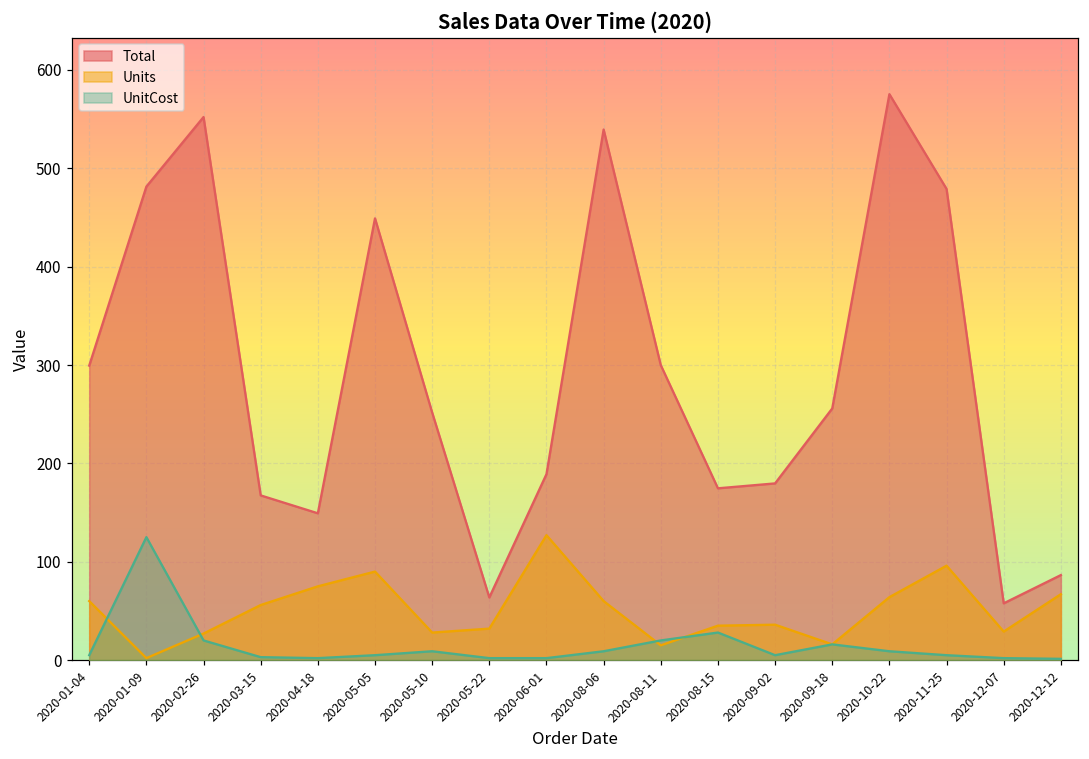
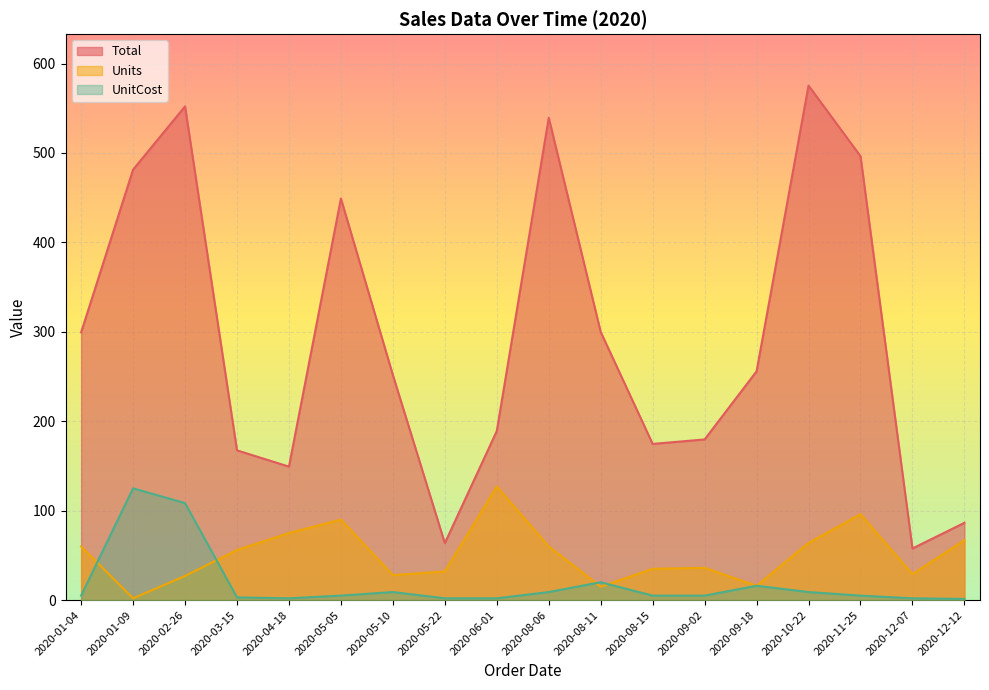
  {
    "Total": {
      "2020-01-04": 300,
      "2020-01-09": 480,
      "2020-02-26": 550,
      "2020-03-15": 170,
      "2020-04-18": 150,
      "2020-05-05": 450,
      "2020-05-10": 250,
      "2020-05-22": 60,
      "2020-06-01": 190,
      "2020-08-06": 540,
      "2020-08-11": 300,
      "2020-08-15": 170,
      "2020-09-02": 180,
      "2020-09-18": 260,
      "2020-10-22": 580,
-     "2020-11-25": 480,
+     "2020-11-25": 500,
      "2020-12-07": 60,
      "2020-12-12": 90
    },
    "Units": {
      "2020-01-04": 60,
      "2020-01-09": 0,
      "2020-02-26": 30,
      "2020-03-15": 60,
      "2020-04-18": 80,
      "2020-05-05": 90,
      "2020-05-10": 30,
      "2020-05-22": 30,
      "2020-06-01": 130,
      "2020-08-06": 60,
      "2020-08-11": 20,
      "2020-08-15": 40,
      "2020-09-02": 40,
      "2020-10-22": 60,
      "2020-11-25": 100,
      "2020-12-07": 30,
      "2020-12-12": 70
    },
    "UnitCost": {
      "2020-01-04": 0,
      "2020-01-09": 130,
-     "2020-02-26": 20,
+     "2020-02-26": 110,
      "2020-03-15": 0,
      "2020-04-18": 0,
      "2020-05-05": 0,
      "2020-05-10": 10,
      "2020-05-22": 0,
      "2020-06-01": 0,
      "2020-08-06": 10,
      "2020-08-11": 20,
-     "2020-08-15": 30,
+     "2020-08-15": 0,
      "2020-09-02": 0,
      "2020-10-22": 10,
      "2020-11-25": 0,
      "2020-12-07": 0,
      "2020-12-12": 0
    }
  }
